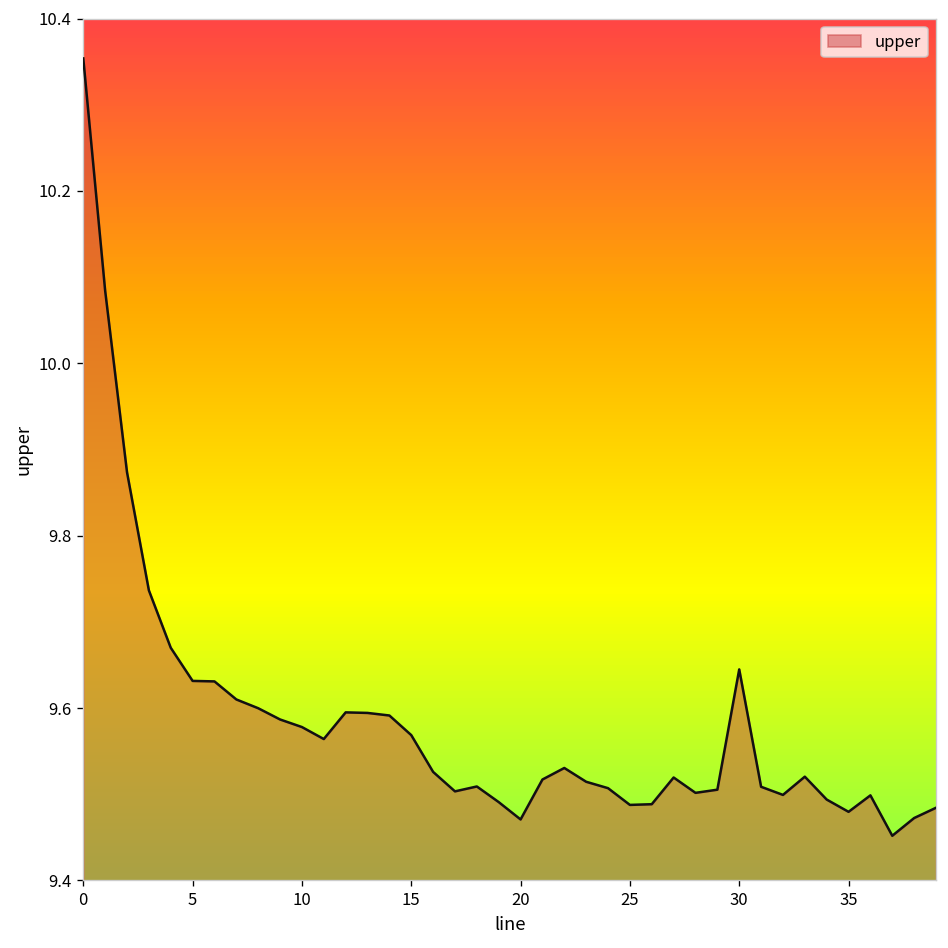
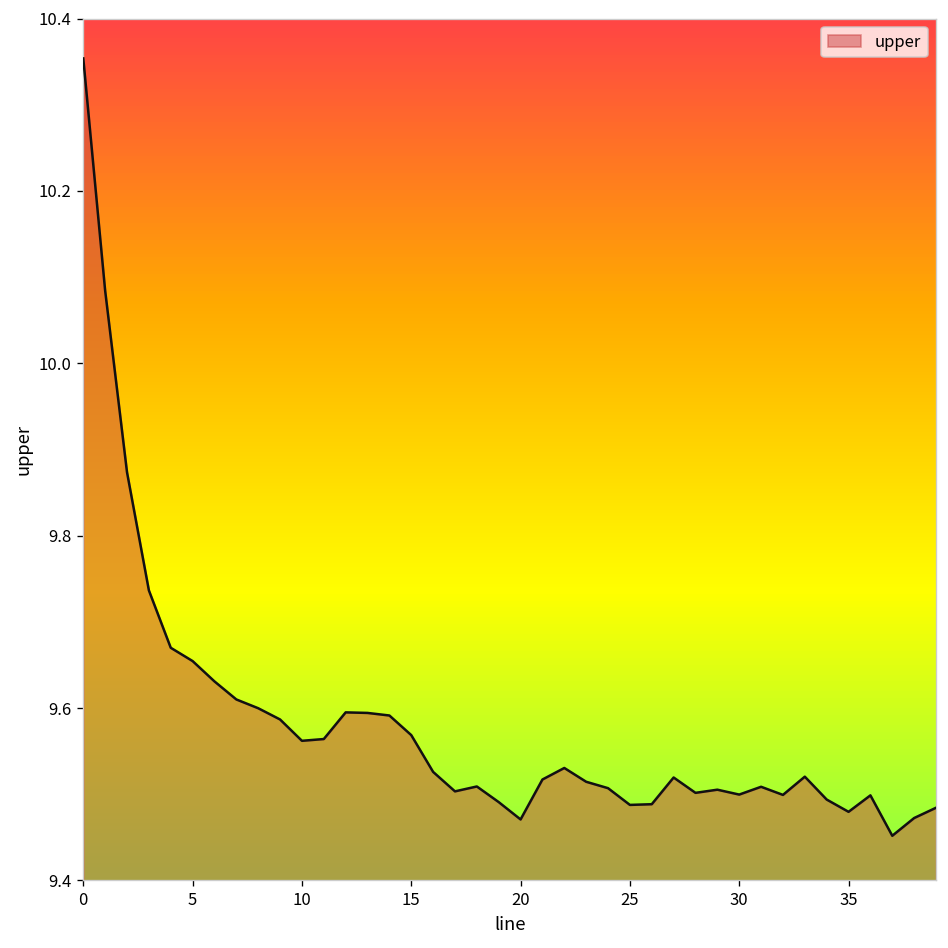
  {
    "0": 10.35,
-   "5": 9.63,
-   "10": 9.58,
+   "5": 9.65,
+   "10": 9.56,
    "15": 9.57,
    "20": 9.47,
    "25": 9.49,
-   "30": 9.64,
+   "30": 9.50,
    "35": 9.48
  }
